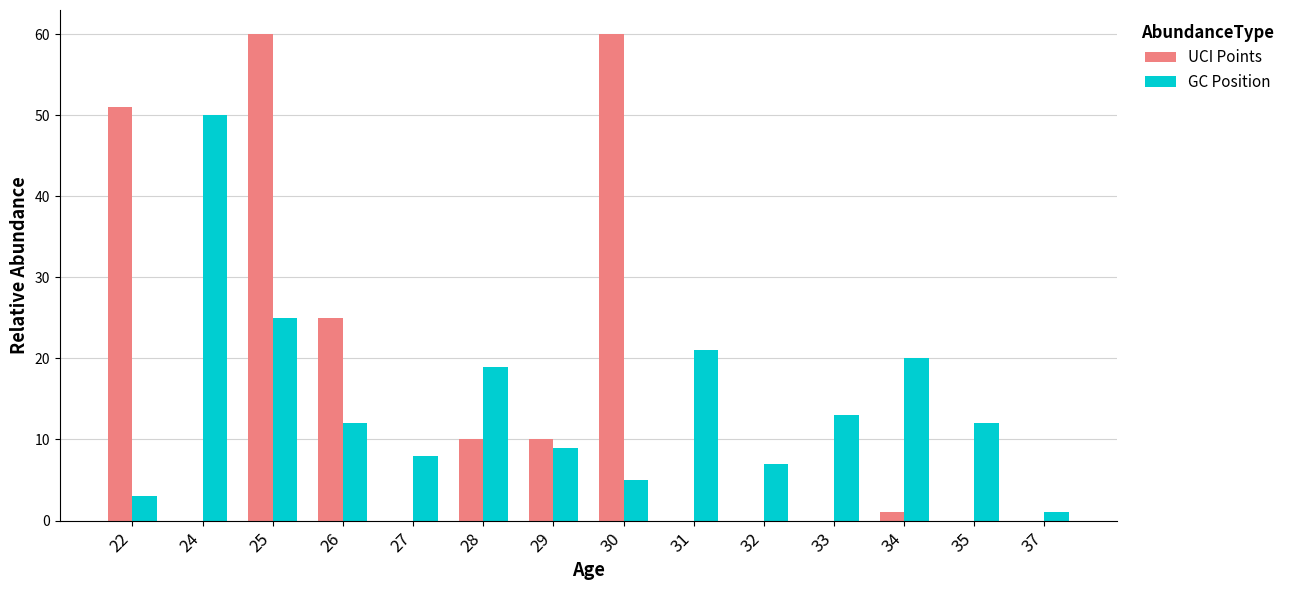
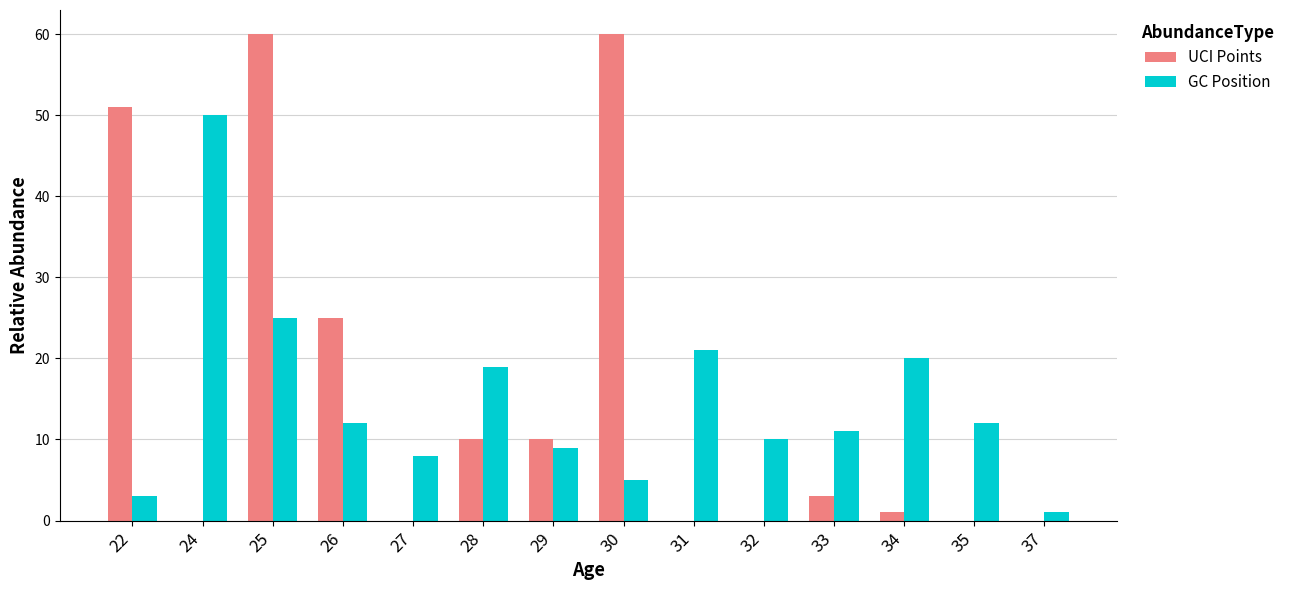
  {
    "UCI Points": {
      "22": 51,
      "24": 0,
      "25": 60,
      "26": 25,
      "27": 0,
      "28": 10,
      "29": 10,
      "30": 60,
      "31": 0,
      "32": 0,
-     "33": 0,
+     "33": 3,
      "34": 1,
      "35": 0,
      "37": 0
    },
    "GC Position": {
      "22": 3,
      "24": 50,
      "25": 25,
      "26": 12,
      "27": 8,
      "28": 19,
      "29": 9,
      "30": 5,
      "31": 21,
-     "32": 7,
-     "33": 13,
+     "32": 10,
+     "33": 11,
      "34": 20,
      "35": 12,
      "37": 1
    }
  }
